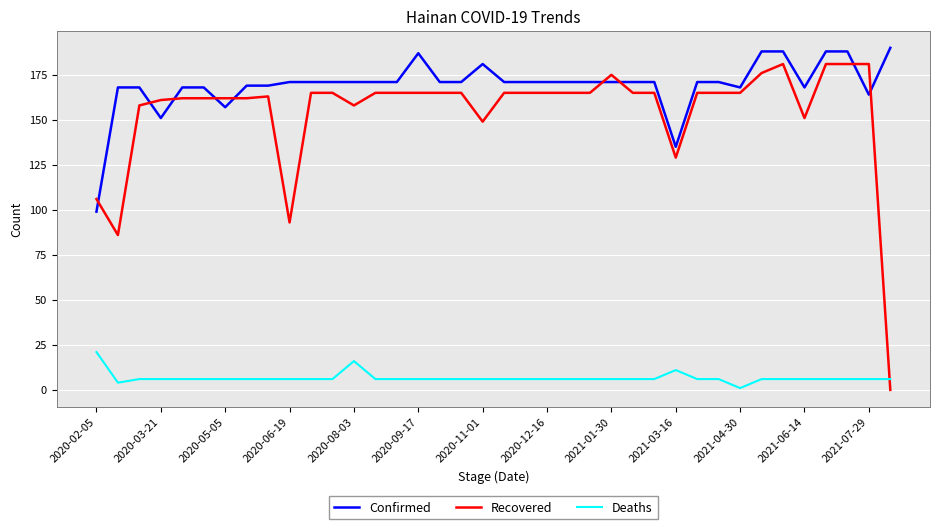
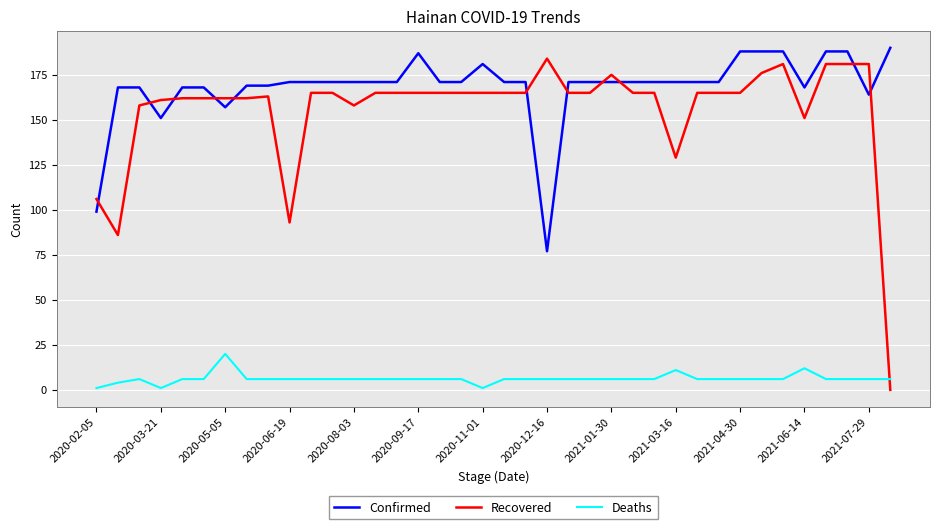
  {
    "Confirmed": {
      "2020-02-05": 99,
      "2020-03-21": 151,
      "2020-05-05": 157,
      "2020-06-19": 171,
      "2020-08-03": 171,
      "2020-09-17": 187,
      "2020-11-01": 181,
-     "2020-12-16": 171,
+     "2020-12-16": 77,
      "2021-01-30": 171,
-     "2021-03-16": 135,
-     "2021-04-30": 168,
+     "2021-03-16": 171,
+     "2021-04-30": 188,
      "2021-06-14": 168,
      "2021-07-29": 164
    },
    "Recovered": {
      "2020-02-05": 106,
      "2020-03-21": 161,
      "2020-05-05": 162,
      "2020-06-19": 93,
      "2020-08-03": 158,
      "2020-09-17": 165,
-     "2020-11-01": 149,
-     "2020-12-16": 165,
+     "2020-11-01": 165,
+     "2020-12-16": 184,
      "2021-01-30": 175,
      "2021-03-16": 129,
      "2021-04-30": 165,
      "2021-06-14": 151,
      "2021-07-29": 181
    },
    "Deaths": {
-     "2020-02-05": 21,
-     "2020-03-21": 6,
-     "2020-05-05": 6,
+     "2020-02-05": 1,
+     "2020-03-21": 1,
+     "2020-05-05": 20,
      "2020-06-19": 6,
-     "2020-08-03": 16,
+     "2020-08-03": 6,
      "2020-09-17": 6,
-     "2020-11-01": 6,
+     "2020-11-01": 1,
      "2020-12-16": 6,
      "2021-01-30": 6,
      "2021-03-16": 11,
-     "2021-04-30": 1,
-     "2021-06-14": 6,
+     "2021-04-30": 6,
+     "2021-06-14": 12,
      "2021-07-29": 6
    }
  }
